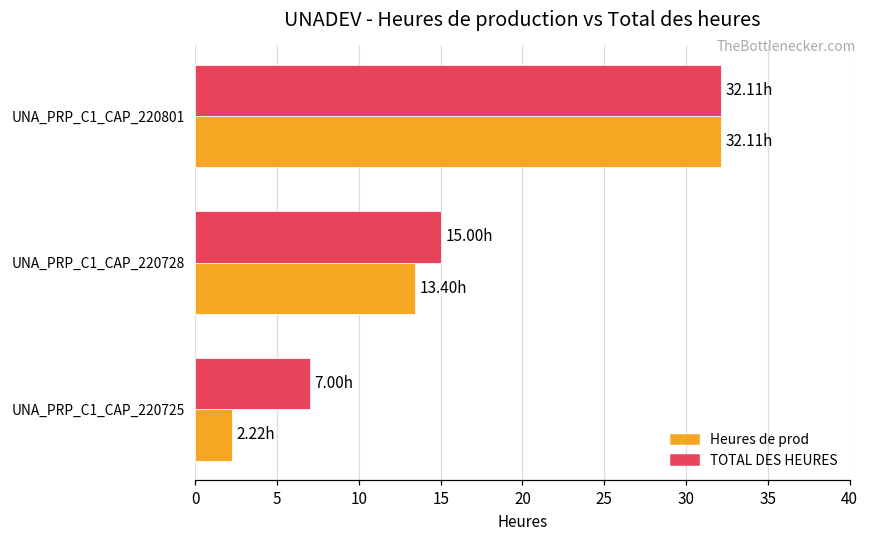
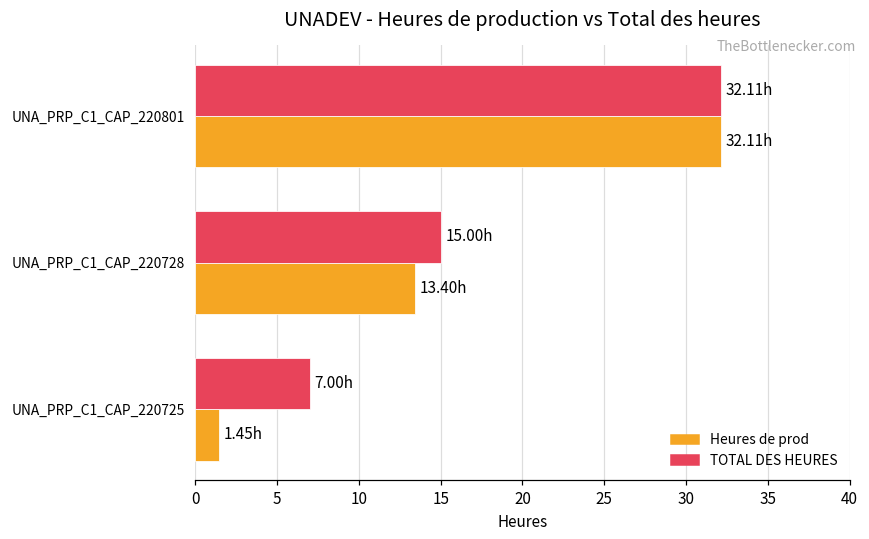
  {
    "Heures de prod": {
      "UNA_PRP_C1_CAP_220801": "32.11h",
      "UNA_PRP_C1_CAP_220728": "13.40h",
-     "UNA_PRP_C1_CAP_220725": "2.22h"
+     "UNA_PRP_C1_CAP_220725": "1.45h"
    },
    "TOTAL DES HEURES": {
      "UNA_PRP_C1_CAP_220801": "32.11h",
      "UNA_PRP_C1_CAP_220728": "15.00h",
      "UNA_PRP_C1_CAP_220725": "7.00h"
    }
  }
